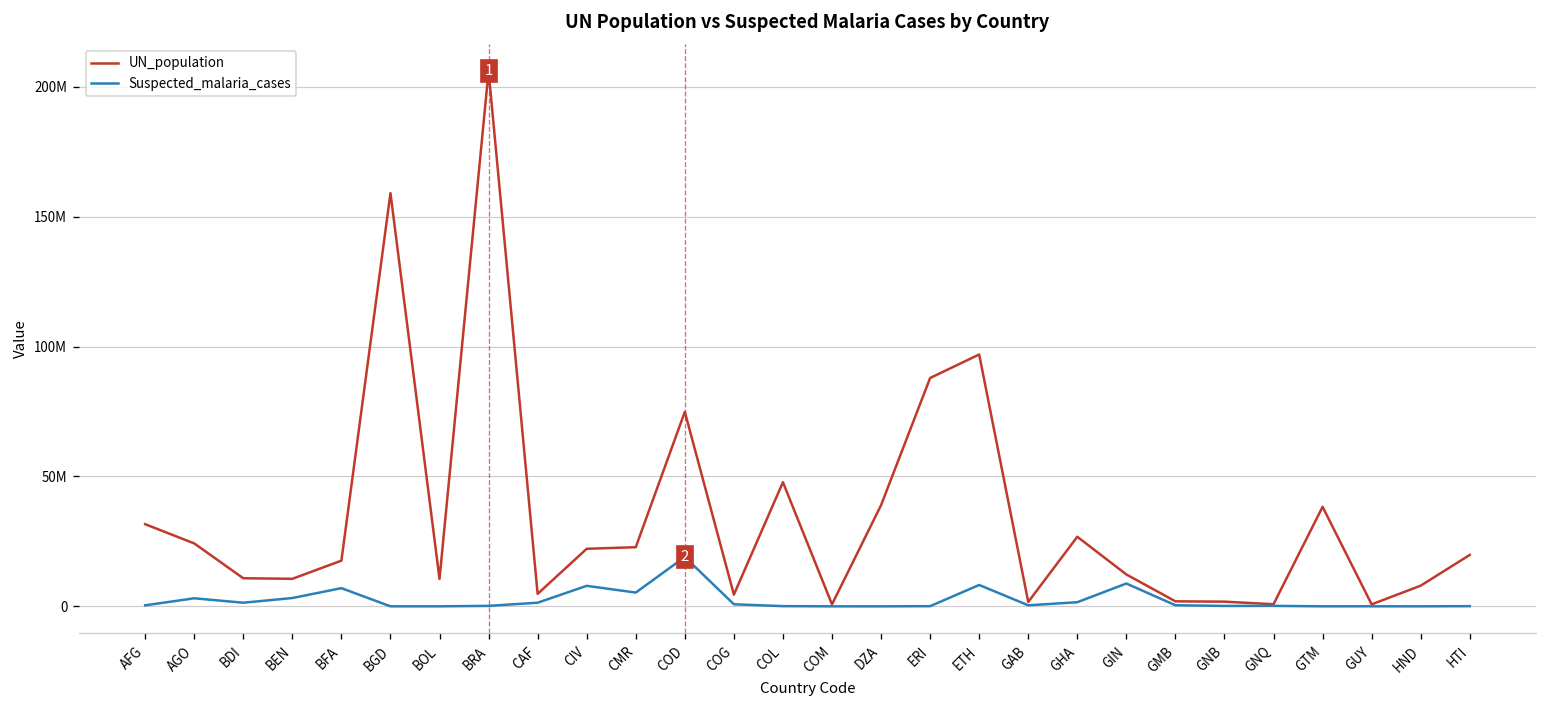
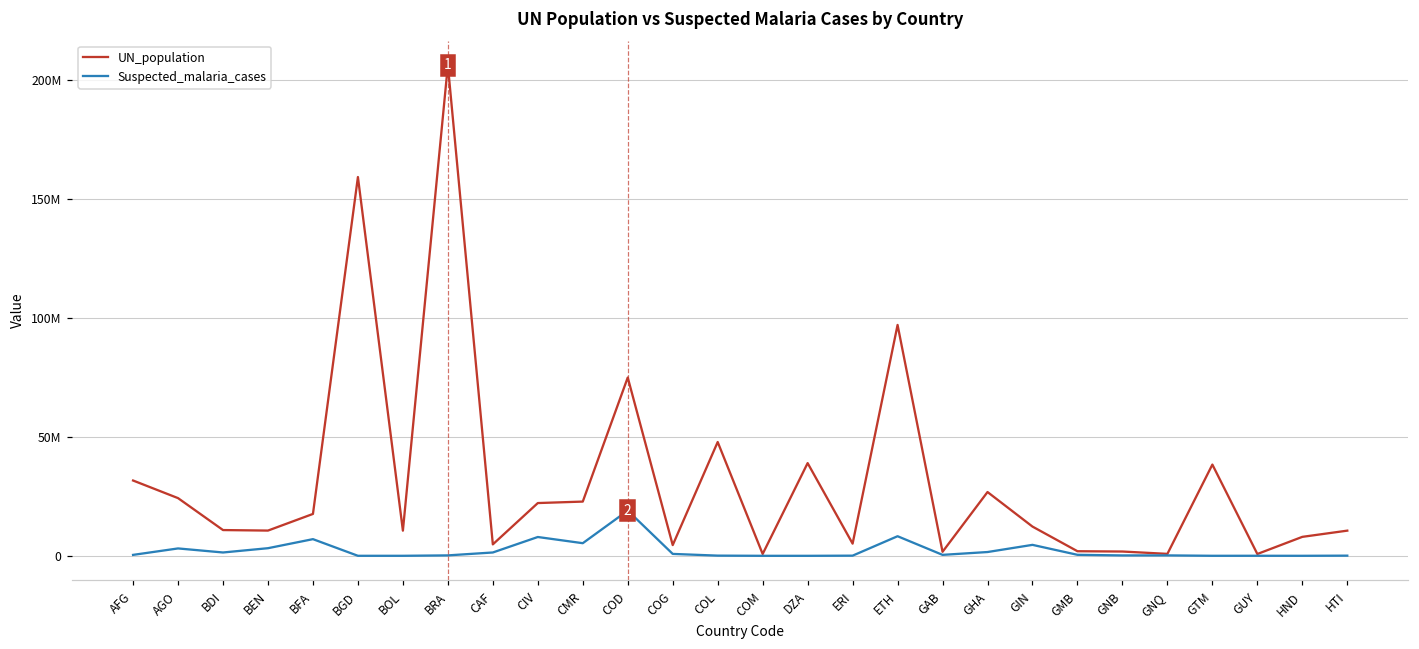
  {
    "UN_population": {
      "AFG": 32000000,
      "AGO": 24000000,
      "BDI": 11000000,
      "BEN": 11000000,
      "BFA": 18000000,
      "BGD": 159000000,
      "BOL": 11000000,
      "CAF": 5000000,
      "CIV": 22000000,
      "CMR": 23000000,
      "COD": 75000000,
      "COG": 5000000,
      "COL": 48000000,
      "DZA": 39000000,
-     "ERI": 88000000,
+     "ERI": 5000000,
      "ETH": 97000000,
      "GAB": 2000000,
      "GHA": 27000000,
      "GIN": 12000000,
      "GMB": 2000000,
      "GNB": 2000000,
      "GTM": 38000000,
      "HND": 8000000,
-     "HTI": 20000000
+     "HTI": 11000000
    },
    "Suspected_malaria_cases": {
      "AFG": 0,
      "AGO": 3000000,
      "BDI": 1000000,
      "BEN": 3000000,
      "BFA": 7000000,
      "BGD": 0,
      "BOL": 0,
      "BRA": 0,
      "CAF": 1000000,
      "CIV": 8000000,
      "CMR": 5000000,
      "COG": 1000000,
      "COL": 0,
      "DZA": 0,
      "ERI": 0,
      "ETH": 8000000,
      "GAB": 0,
      "GHA": 2000000,
-     "GIN": 9000000,
+     "GIN": 5000000,
      "GMB": 0,
      "GNB": 0,
      "GTM": 0,
      "HND": 0,
      "HTI": 0
    }
  }
